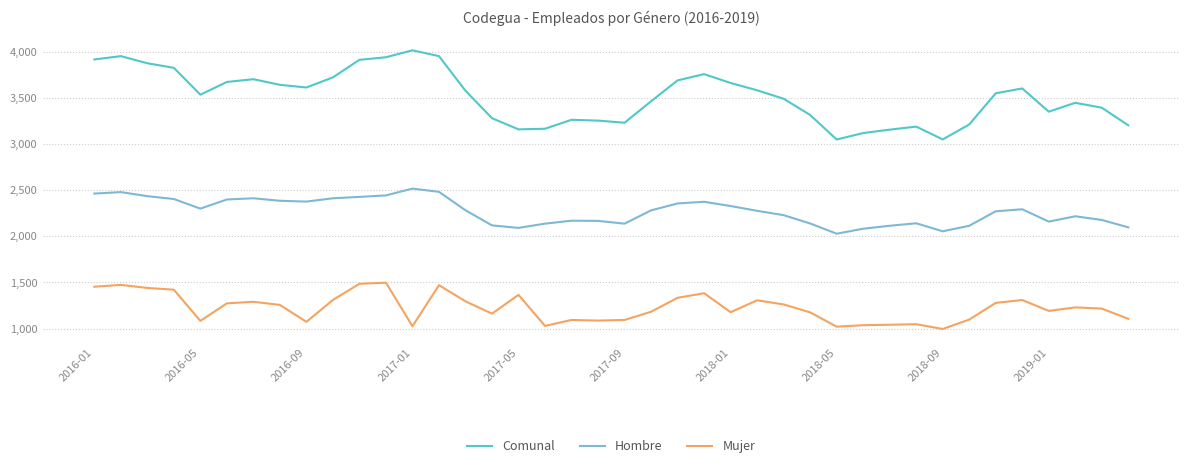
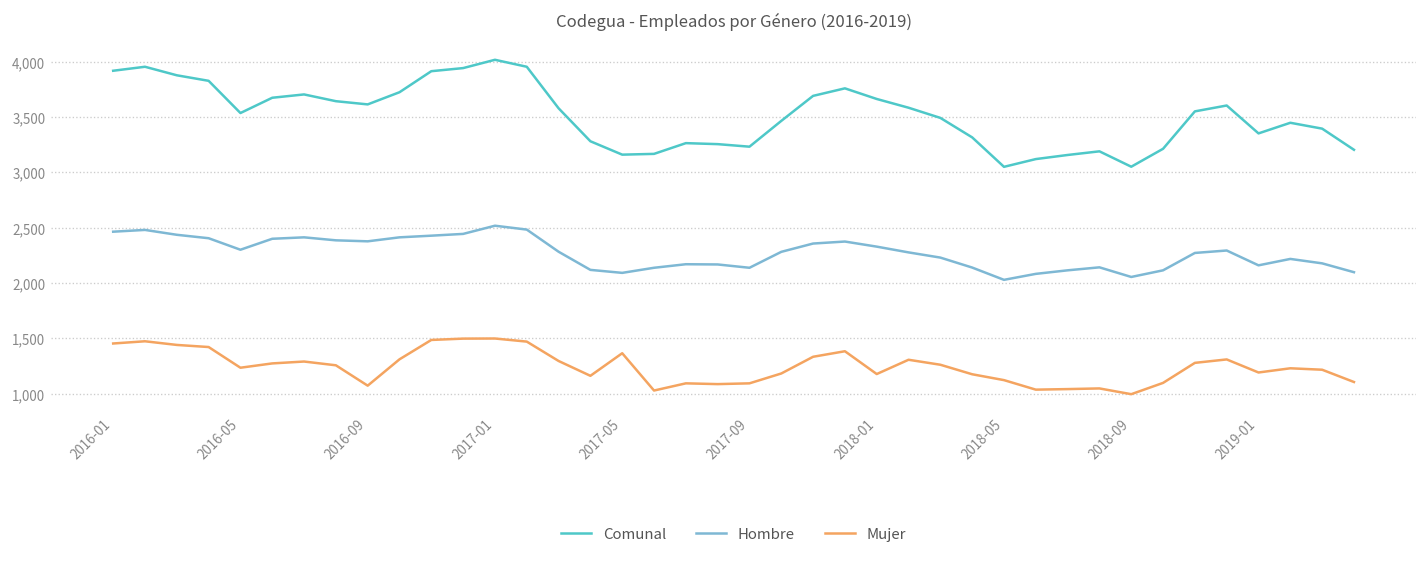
  {
    "Mujer": {
      "2016-01": "1,500",
-     "2016-05": "1,100",
+     "2016-05": "1,200",
      "2016-09": "1,100",
-     "2017-01": "1,000",
+     "2017-01": "1,500",
      "2017-05": "1,400",
      "2017-09": "1,100",
      "2018-01": "1,200",
-     "2018-05": "1,000",
+     "2018-05": "1,100",
      "2018-09": "1,000",
      "2019-01": "1,200"
    }
  }
